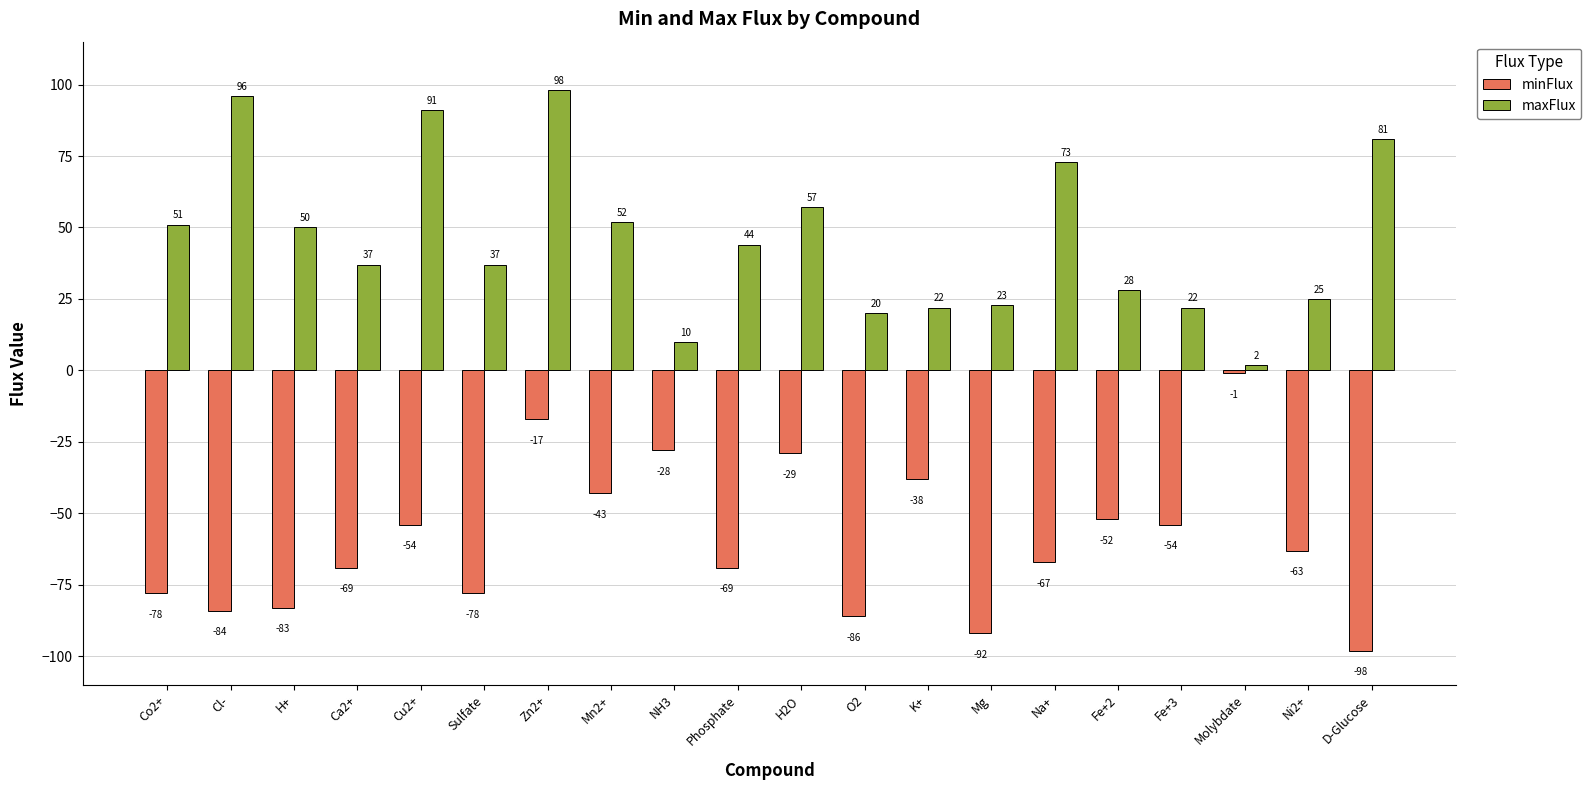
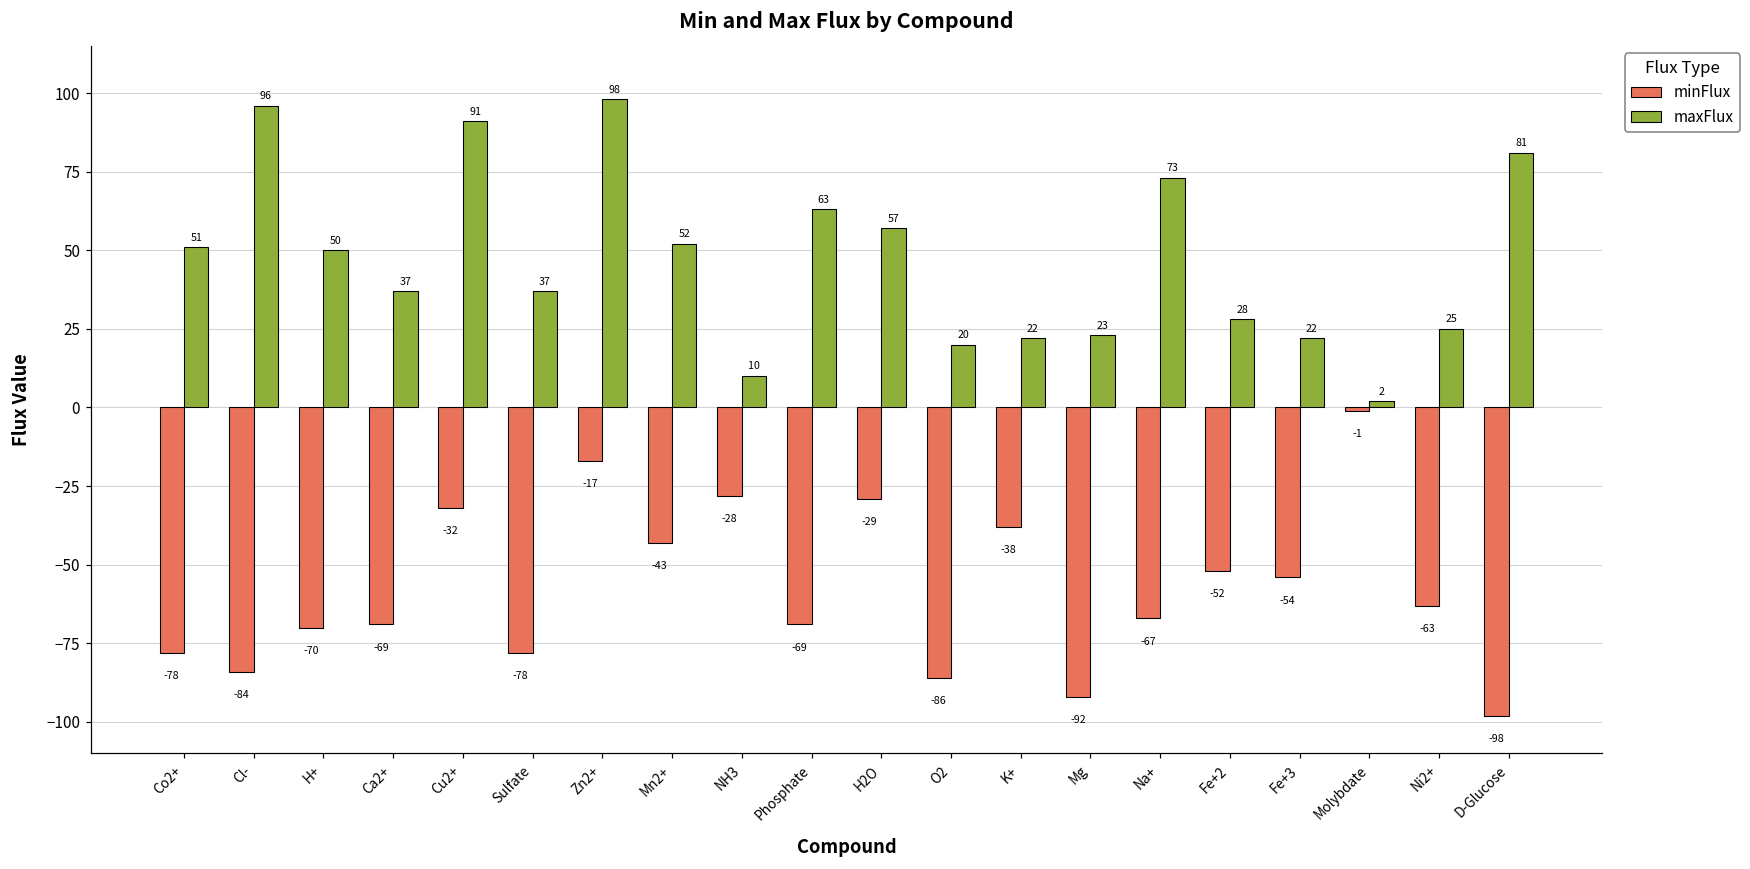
  {
    "minFlux": {
      "Co2+": -78,
      "Cl-": -84,
-     "H+": -83,
+     "H+": -70,
      "Ca2+": -69,
-     "Cu2+": -54,
+     "Cu2+": -32,
      "Sulfate": -78,
      "Zn2+": -17,
      "Mn2+": -43,
      "NH3": -28,
      "Phosphate": -69,
      "H2O": -29,
      "O2": -86,
      "K+": -38,
      "Mg": -92,
      "Na+": -67,
      "Fe+2": -52,
      "Fe+3": -54,
      "Molybdate": -1,
      "Ni2+": -63,
      "D-Glucose": -98
    },
    "maxFlux": {
      "Co2+": 51,
      "Cl-": 96,
      "H+": 50,
      "Ca2+": 37,
      "Cu2+": 91,
      "Sulfate": 37,
      "Zn2+": 98,
      "Mn2+": 52,
      "NH3": 10,
-     "Phosphate": 44,
+     "Phosphate": 63,
      "H2O": 57,
      "O2": 20,
      "K+": 22,
      "Mg": 23,
      "Na+": 73,
      "Fe+2": 28,
      "Fe+3": 22,
      "Molybdate": 2,
      "Ni2+": 25,
      "D-Glucose": 81
    }
  }
